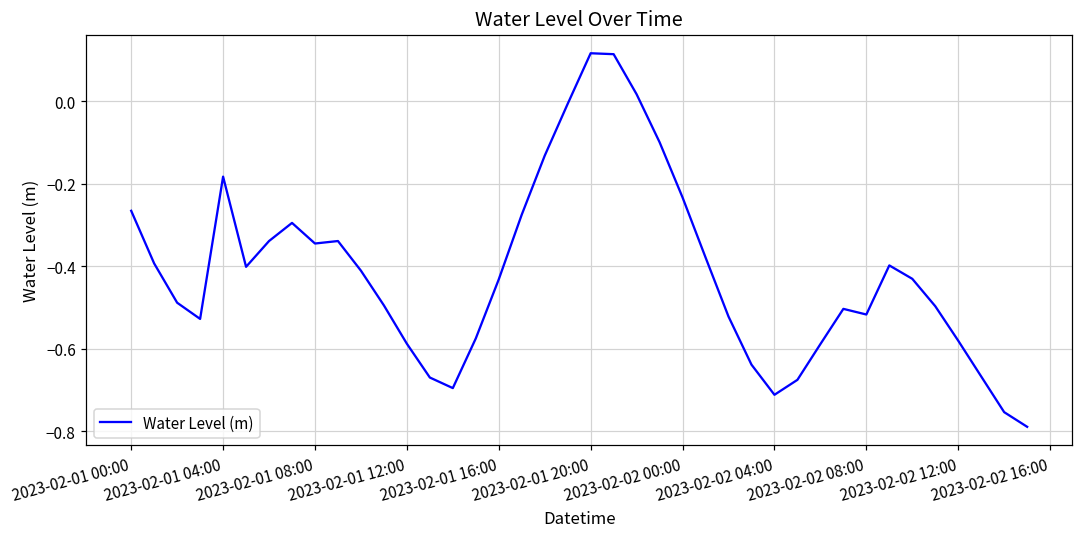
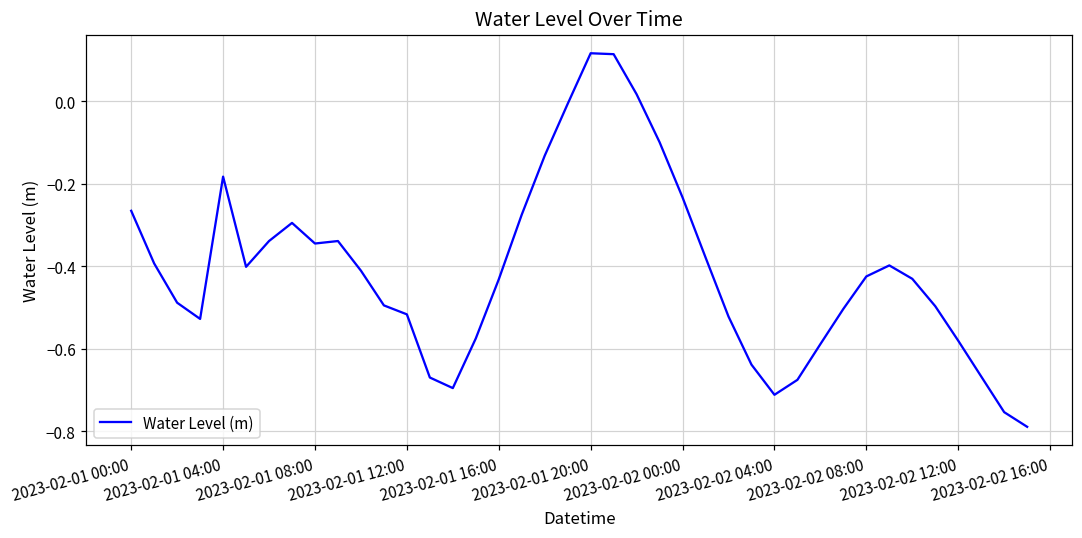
  {
    "2023-02-01 00:00": -0.27,
    "2023-02-01 04:00": -0.18,
    "2023-02-01 08:00": -0.34,
-   "2023-02-01 12:00": -0.59,
+   "2023-02-01 12:00": -0.52,
    "2023-02-01 16:00": -0.43,
    "2023-02-01 20:00": 0.12,
    "2023-02-02 00:00": -0.23,
    "2023-02-02 04:00": -0.71,
-   "2023-02-02 08:00": -0.52,
+   "2023-02-02 08:00": -0.42,
    "2023-02-02 12:00": -0.58
  }
